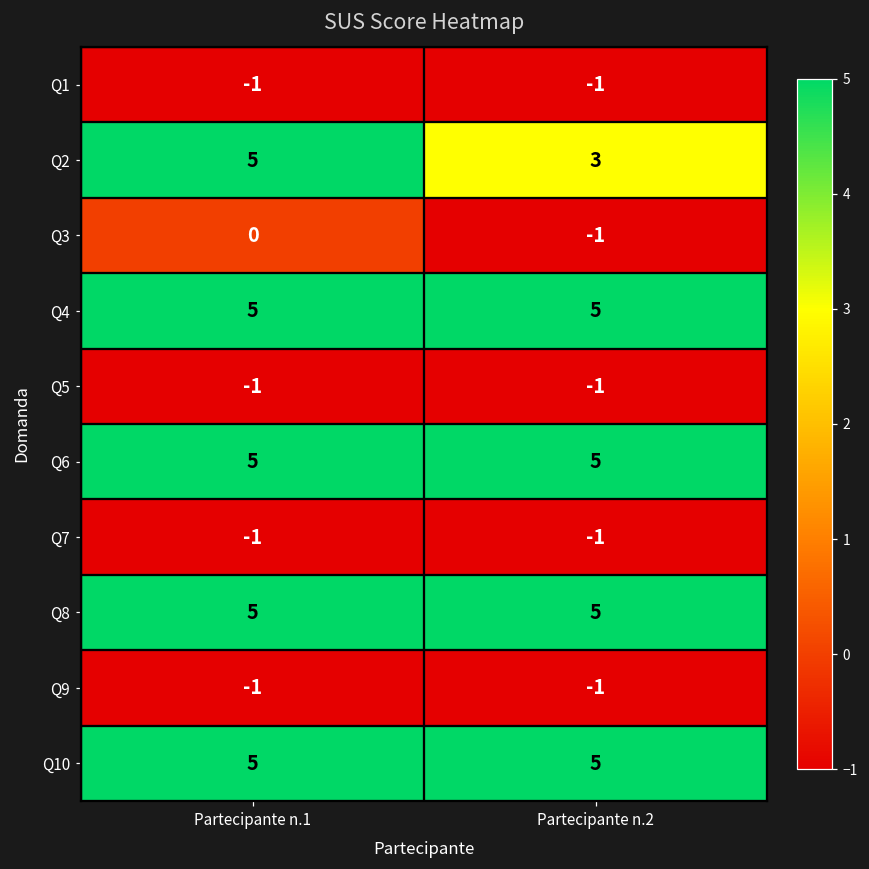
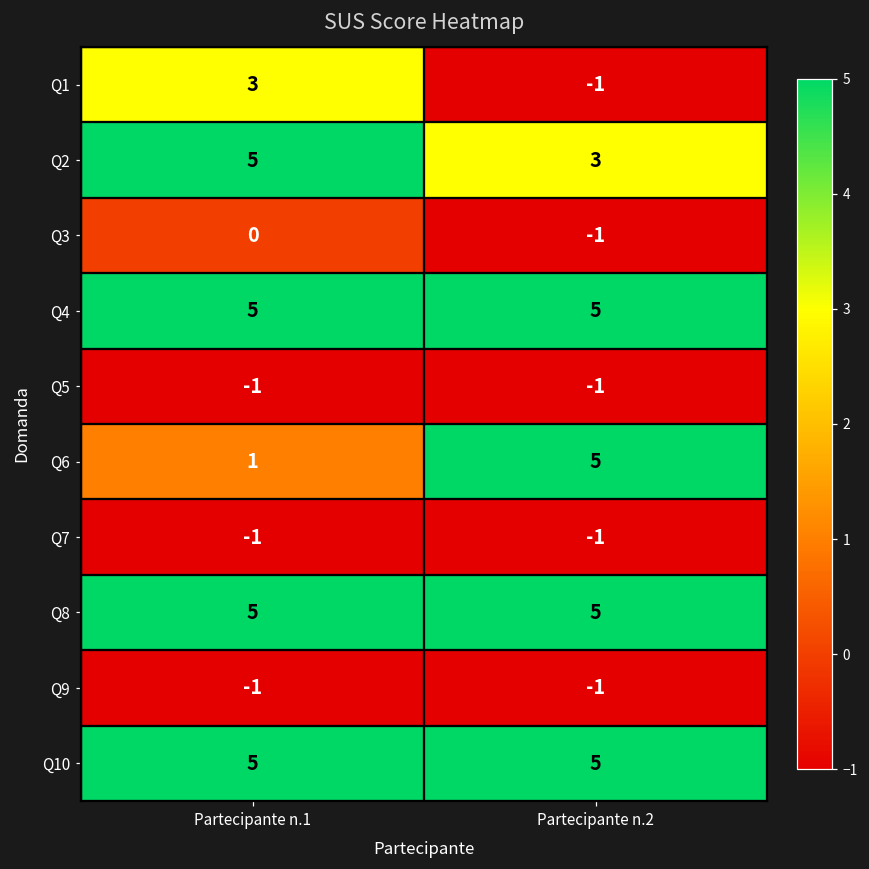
  {
    "Q1": {
-     "Partecipante n.1": -1,
+     "Partecipante n.1": 3,
      "Partecipante n.2": -1
    },
    "Q2": {
      "Partecipante n.1": 5,
      "Partecipante n.2": 3
    },
    "Q3": {
      "Partecipante n.1": 0,
      "Partecipante n.2": -1
    },
    "Q4": {
      "Partecipante n.1": 5,
      "Partecipante n.2": 5
    },
    "Q5": {
      "Partecipante n.1": -1,
      "Partecipante n.2": -1
    },
    "Q6": {
-     "Partecipante n.1": 5,
+     "Partecipante n.1": 1,
      "Partecipante n.2": 5
    },
    "Q7": {
      "Partecipante n.1": -1,
      "Partecipante n.2": -1
    },
    "Q8": {
      "Partecipante n.1": 5,
      "Partecipante n.2": 5
    },
    "Q9": {
      "Partecipante n.1": -1,
      "Partecipante n.2": -1
    },
    "Q10": {
      "Partecipante n.1": 5,
      "Partecipante n.2": 5
    }
  }
